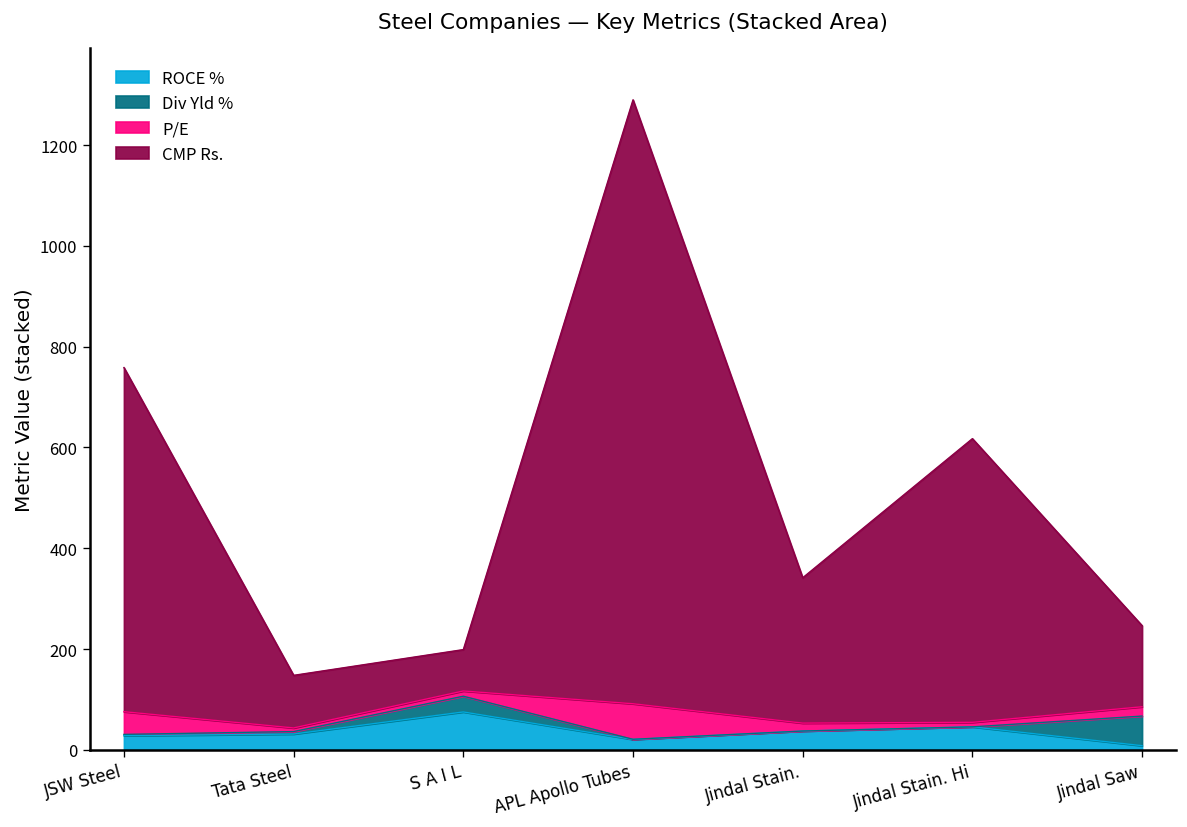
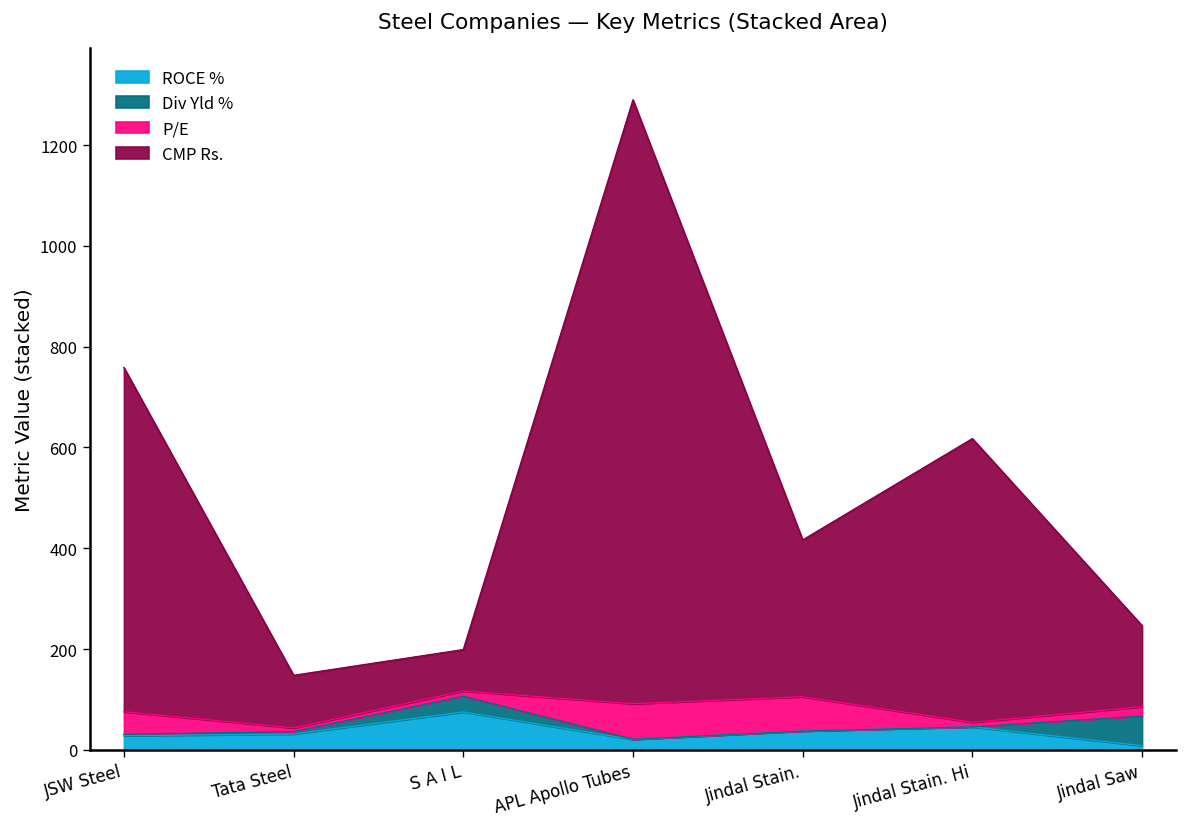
  {
    "ROCE %": {
      "S A I L": 80,
      "Jindal Saw": 10
    },
    "Div Yld %": {
      "S A I L": 30,
      "Jindal Saw": 60
    },
    "P/E": {
      "JSW Steel": 50,
      "Tata Steel": 10,
      "S A I L": 10,
      "APL Apollo Tubes": 70,
-     "Jindal Stain.": 20,
+     "Jindal Stain.": 70,
      "Jindal Stain. Hi": 10,
      "Jindal Saw": 20
    },
    "CMP Rs.": {
      "JSW Steel": 680,
      "Tata Steel": 100,
      "S A I L": 80,
      "APL Apollo Tubes": 1200,
-     "Jindal Stain.": 290,
+     "Jindal Stain.": 310,
      "Jindal Stain. Hi": 560,
      "Jindal Saw": 160
    }
  }
